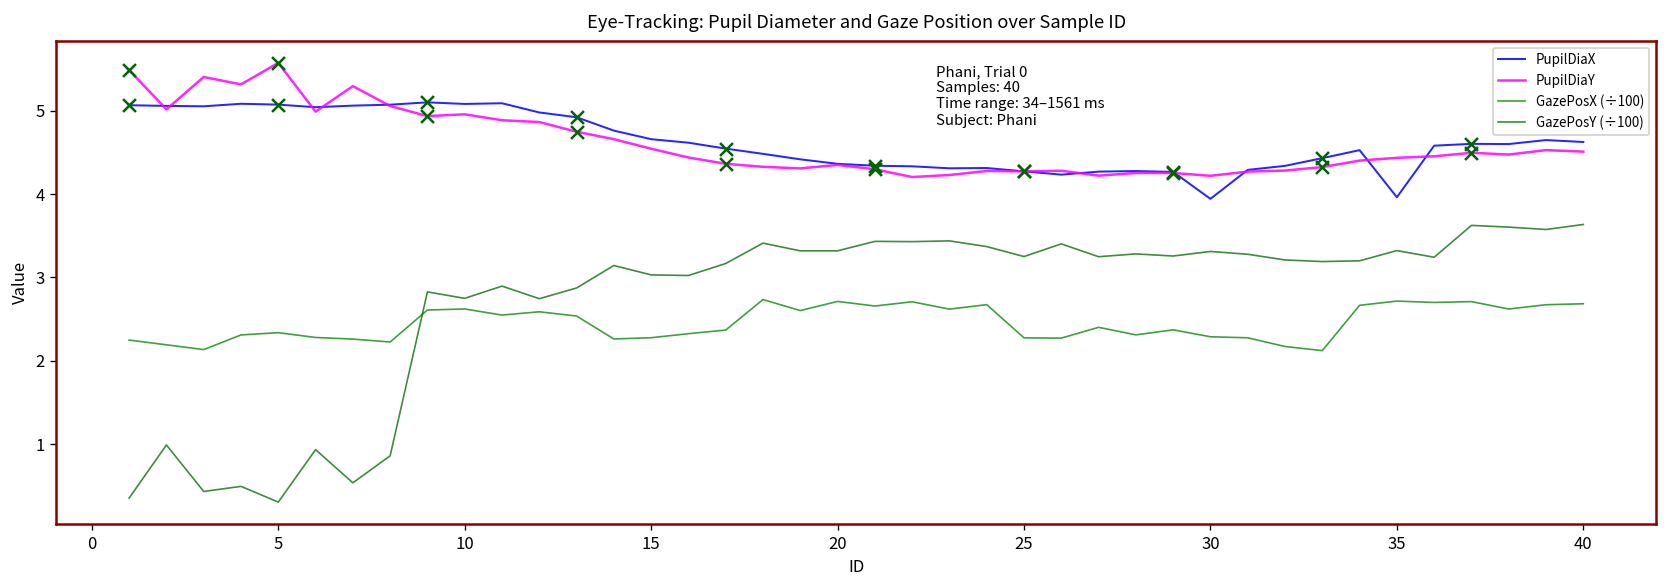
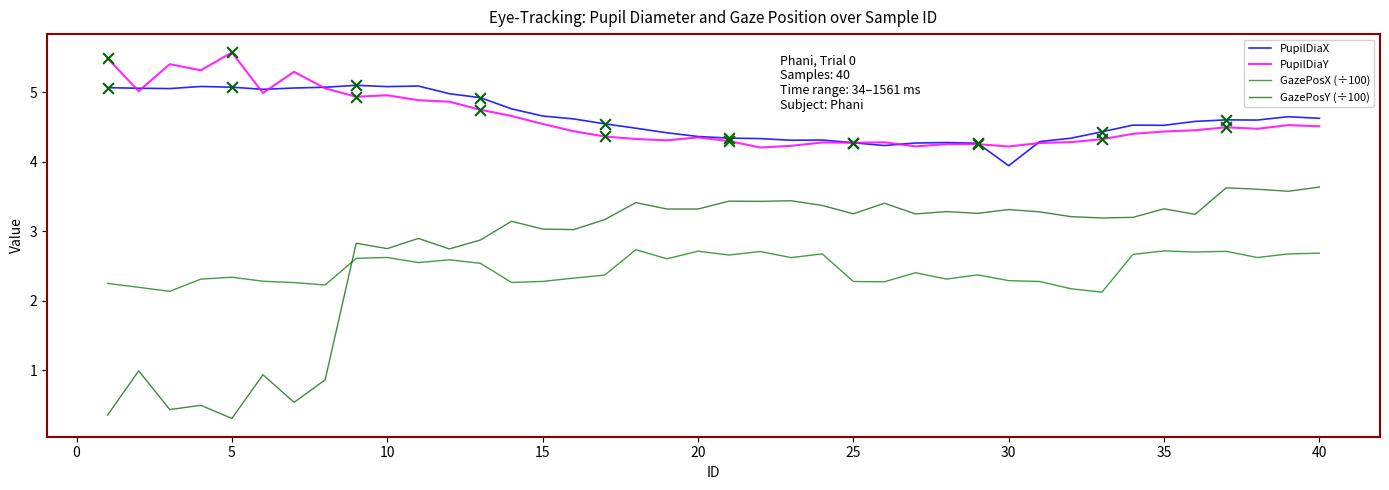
  {
    "PupilDiaX": {
      "10": 5.1,
      "15": 4.7,
      "30": 3.9,
-     "35": 4.0,
+     "35": 4.5,
      "40": 4.6
    },
    "PupilDiaY": {
      "10": 5.0,
      "15": 4.5,
      "30": 4.2,
      "35": 4.4,
      "40": 4.5
    }
  }
